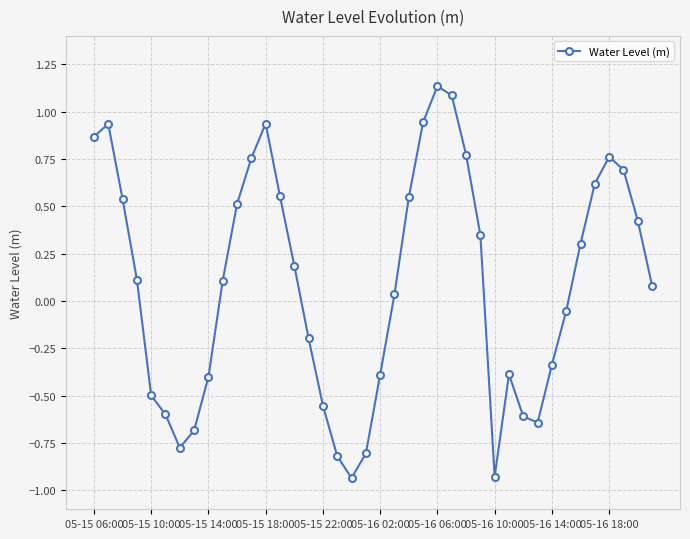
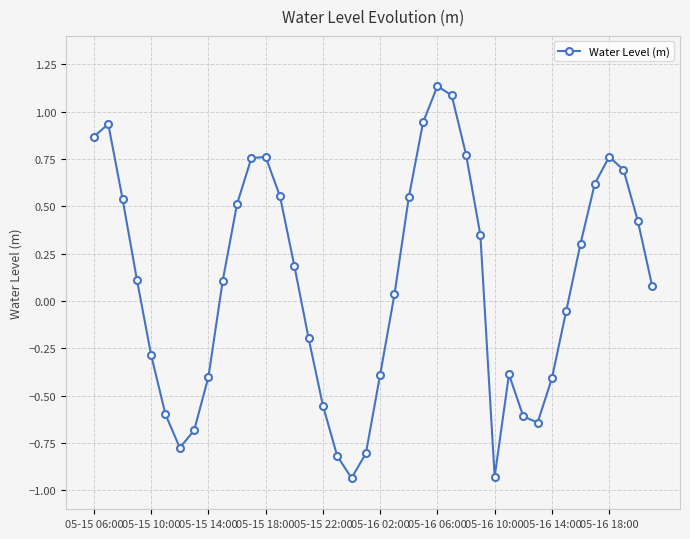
  {
    "05-15 06:00": 0.87,
-   "05-15 10:00": -0.50,
+   "05-15 10:00": -0.29,
    "05-15 14:00": -0.40,
-   "05-15 18:00": 0.94,
+   "05-15 18:00": 0.76,
    "05-15 22:00": -0.55,
    "05-16 02:00": -0.39,
    "05-16 06:00": 1.13,
    "05-16 10:00": -0.93,
-   "05-16 14:00": -0.34,
+   "05-16 14:00": -0.41,
    "05-16 18:00": 0.76
  }
